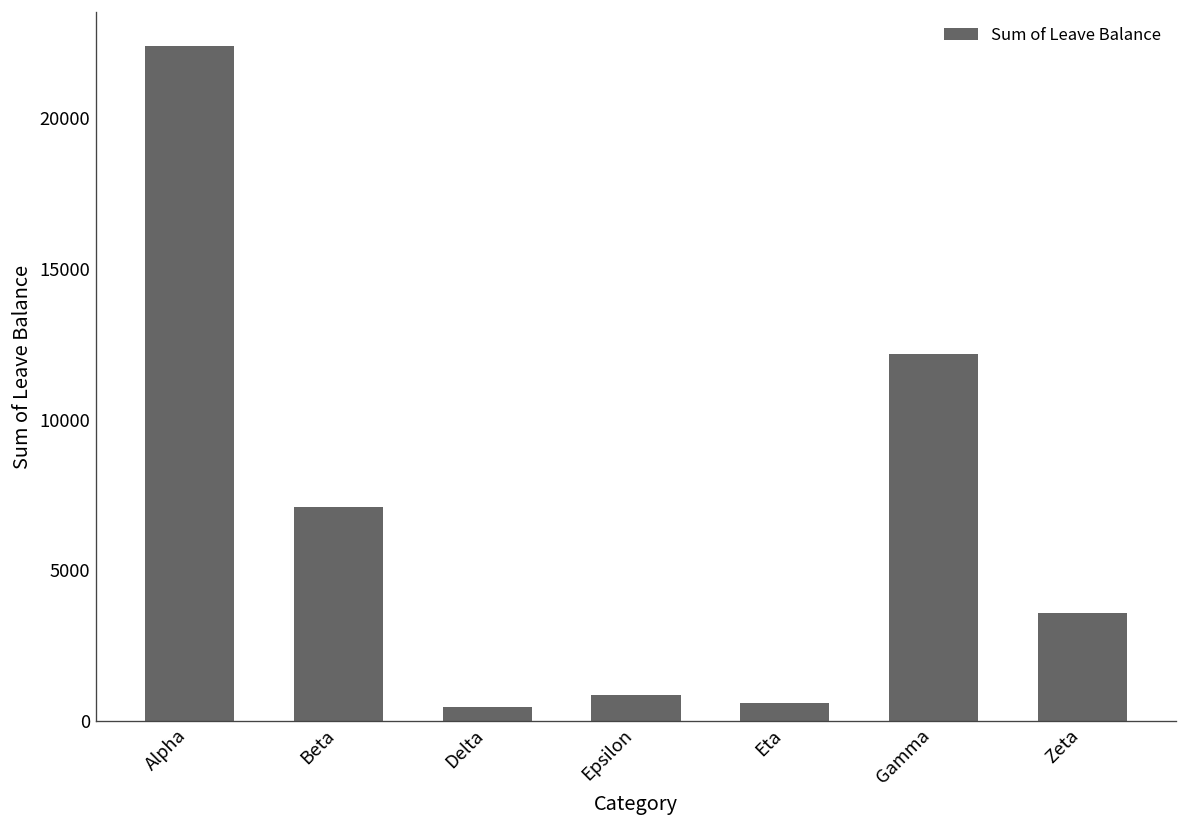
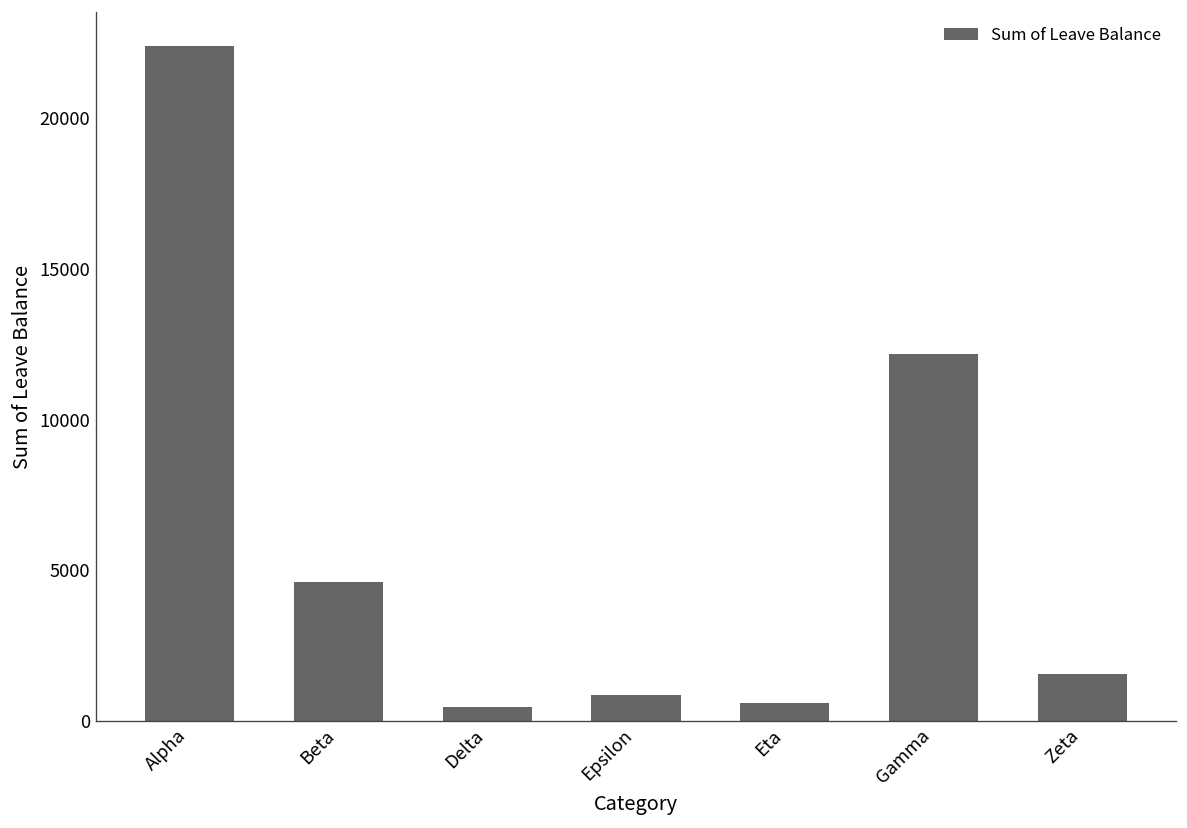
  {
    "Alpha": 22400,
-   "Beta": 7100,
+   "Beta": 4600,
    "Delta": 500,
    "Epsilon": 900,
    "Eta": 600,
    "Gamma": 12200,
-   "Zeta": 3600
+   "Zeta": 1600
  }
